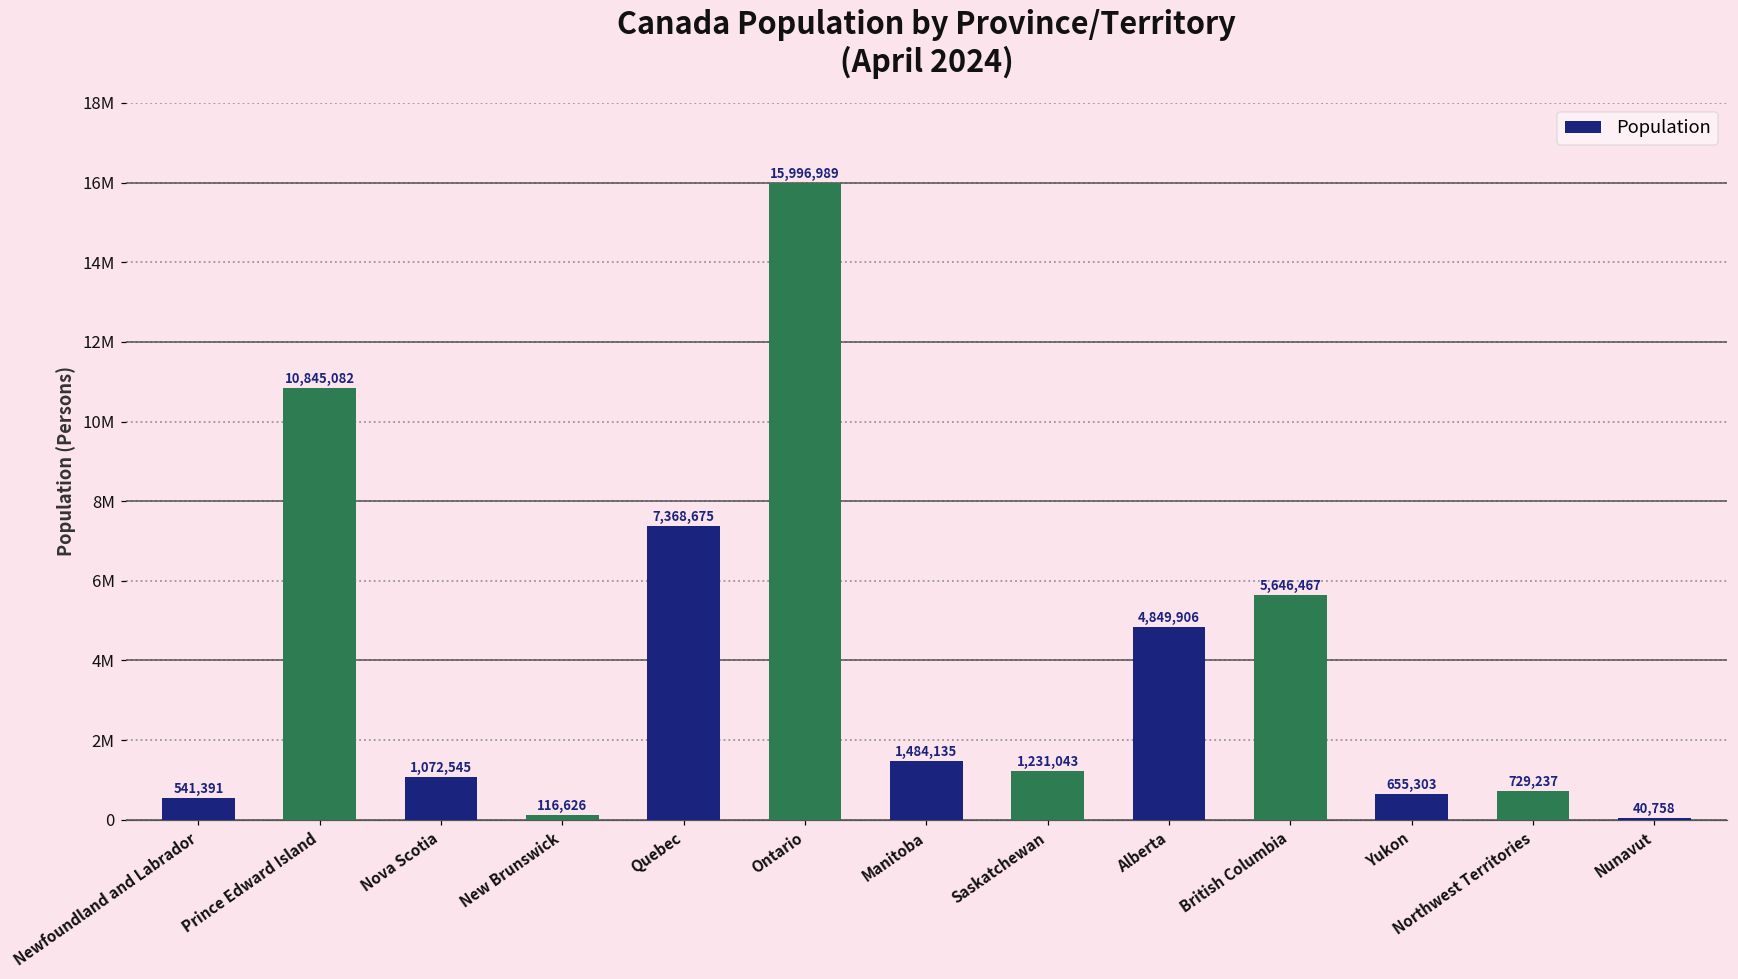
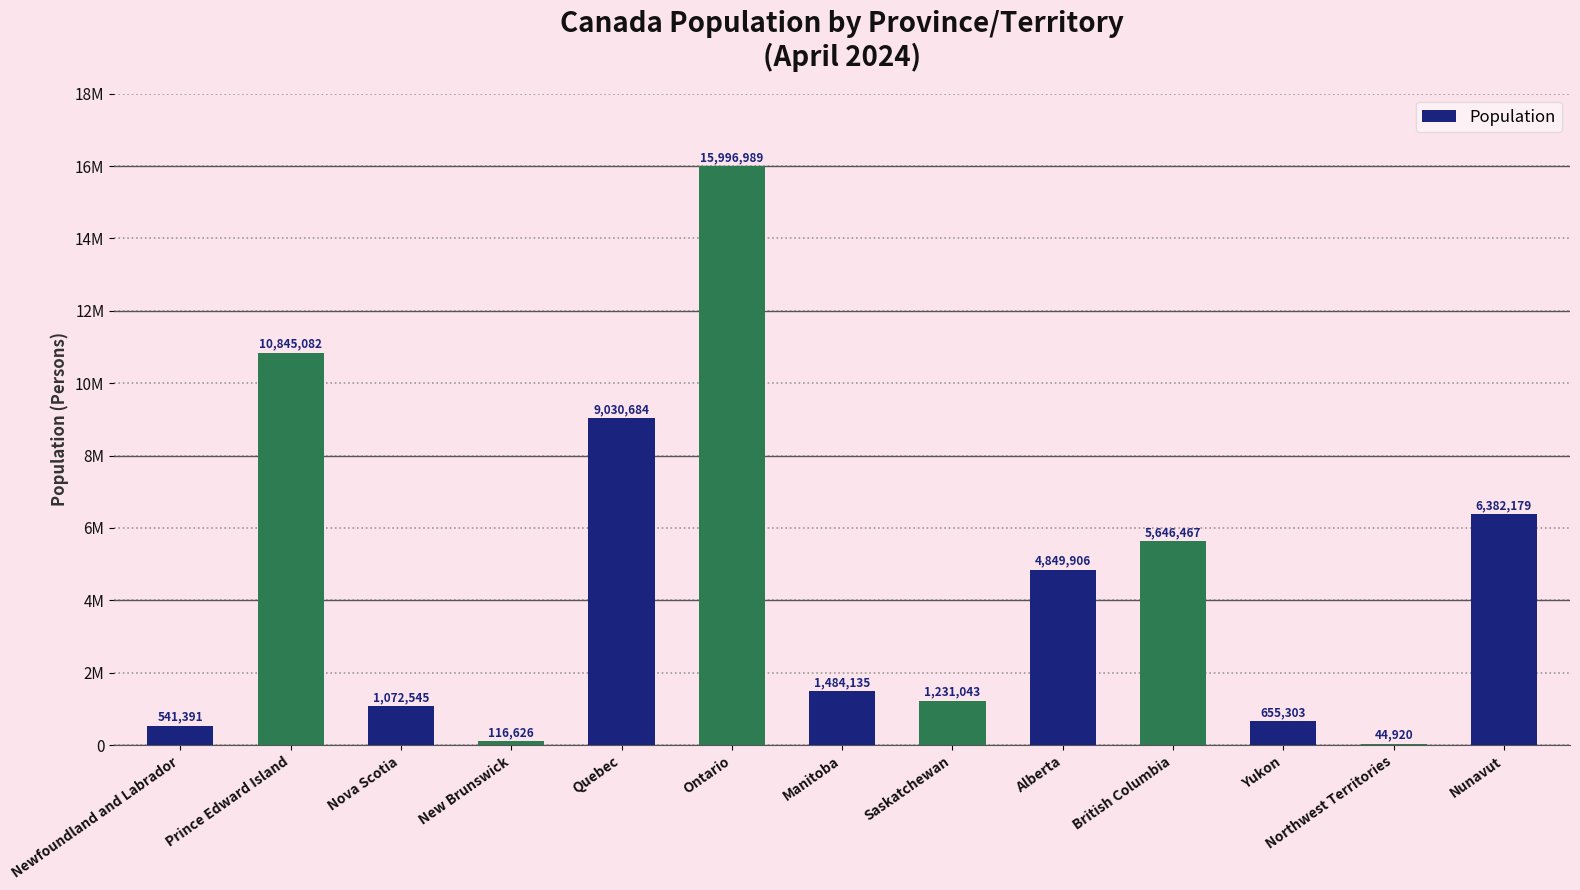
  {
    "Newfoundland and Labrador": "541,391",
    "Prince Edward Island": "10,845,082",
    "Nova Scotia": "1,072,545",
    "New Brunswick": "116,626",
-   "Quebec": "7,368,675",
+   "Quebec": "9,030,684",
    "Ontario": "15,996,989",
    "Manitoba": "1,484,135",
    "Saskatchewan": "1,231,043",
    "Alberta": "4,849,906",
    "British Columbia": "5,646,467",
    "Yukon": "655,303",
-   "Northwest Territories": "729,237",
-   "Nunavut": "40,758"
+   "Northwest Territories": "44,920",
+   "Nunavut": "6,382,179"
  }
